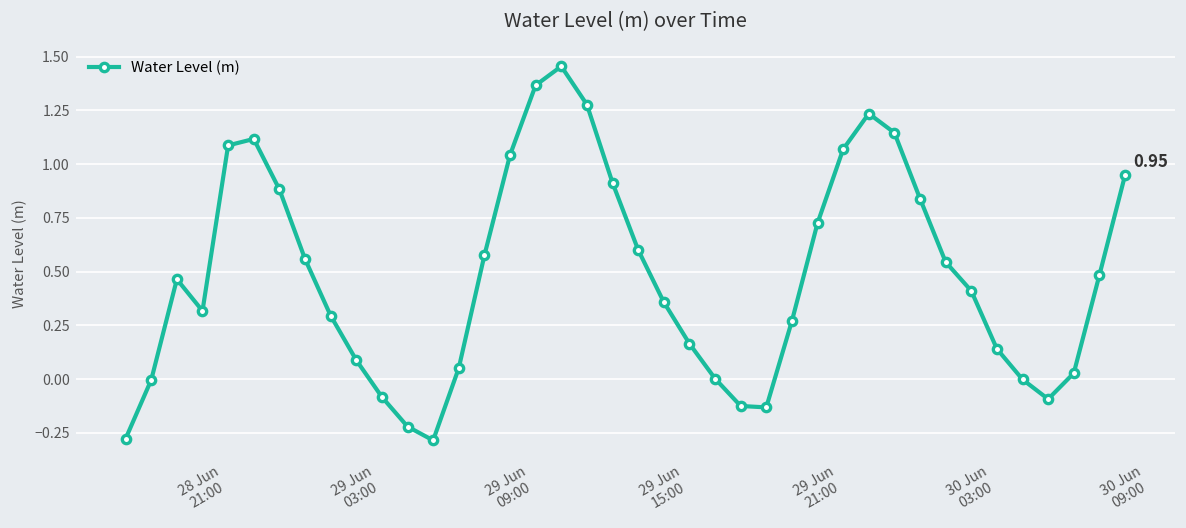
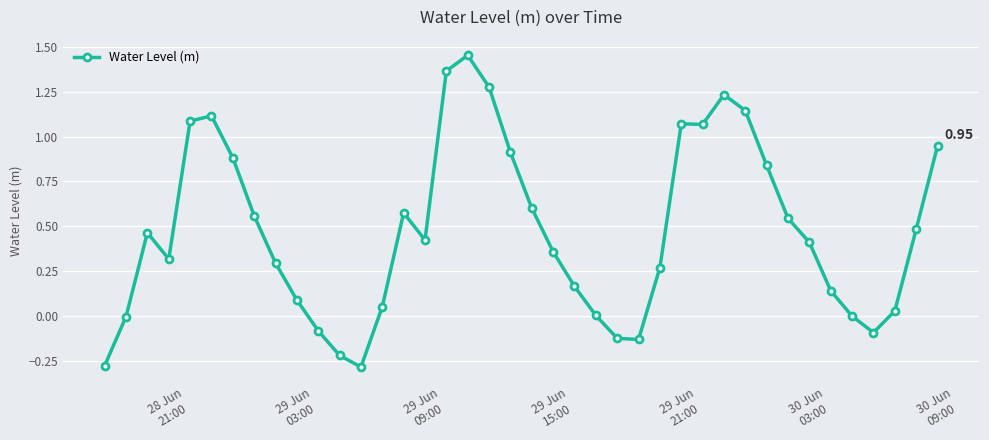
  {
    "28 Jun 21:00": 0.32,
    "29 Jun 03:00": 0.09,
-   "29 Jun 09:00": 1.04,
+   "29 Jun 09:00": 0.42,
    "29 Jun 15:00": 0.36,
-   "29 Jun 21:00": 0.72,
+   "29 Jun 21:00": 1.07,
    "30 Jun 03:00": 0.41
  }
